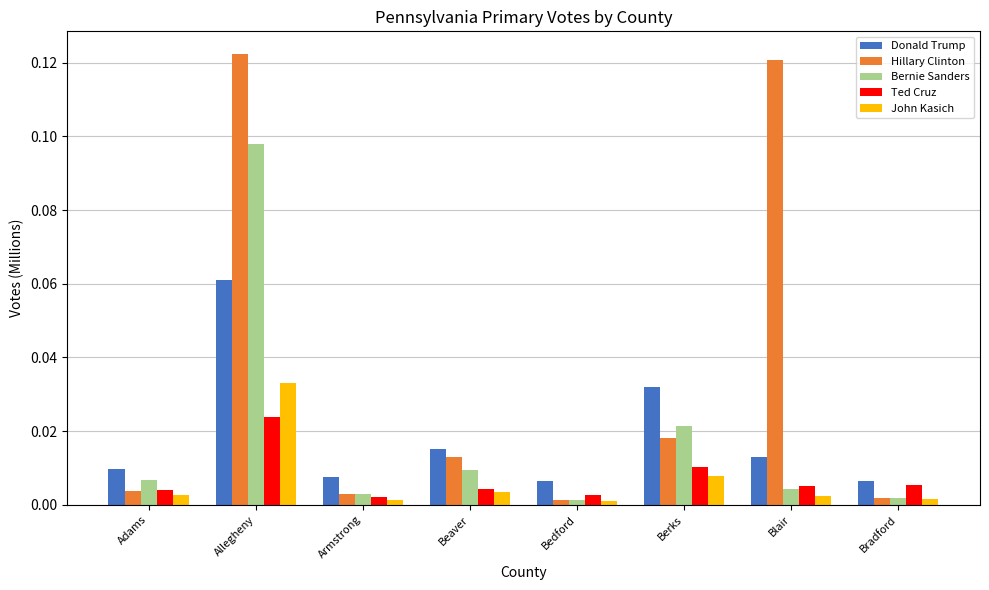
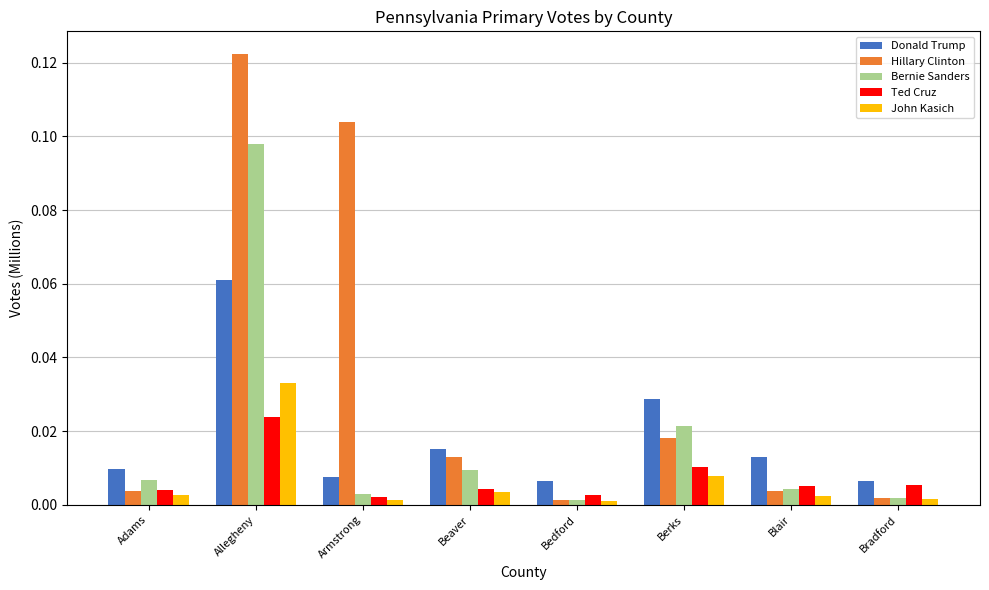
  {
    "Donald Trump": {
      "Adams": 0.010,
      "Allegheny": 0.061,
      "Armstrong": 0.008,
      "Beaver": 0.015,
      "Bedford": 0.007,
-     "Berks": 0.032,
+     "Berks": 0.029,
      "Blair": 0.013,
      "Bradford": 0.007
    },
    "Hillary Clinton": {
      "Adams": 0.004,
      "Allegheny": 0.122,
-     "Armstrong": 0.003,
+     "Armstrong": 0.104,
      "Beaver": 0.013,
      "Bedford": 0.001,
      "Berks": 0.018,
-     "Blair": 0.121,
+     "Blair": 0.004,
      "Bradford": 0.002
    },
    "Bernie Sanders": {
      "Adams": 0.007,
      "Allegheny": 0.098,
      "Armstrong": 0.003,
      "Beaver": 0.010,
      "Bedford": 0.001,
      "Berks": 0.022,
      "Blair": 0.004,
      "Bradford": 0.002
    },
    "Ted Cruz": {
      "Adams": 0.004,
      "Allegheny": 0.024,
      "Armstrong": 0.002,
      "Beaver": 0.004,
      "Bedford": 0.003,
      "Berks": 0.010,
      "Blair": 0.005,
      "Bradford": 0.005
    },
    "John Kasich": {
      "Adams": 0.003,
      "Allegheny": 0.033,
      "Armstrong": 0.001,
      "Beaver": 0.004,
      "Bedford": 0.001,
      "Berks": 0.008,
      "Blair": 0.003,
      "Bradford": 0.002
    }
  }
